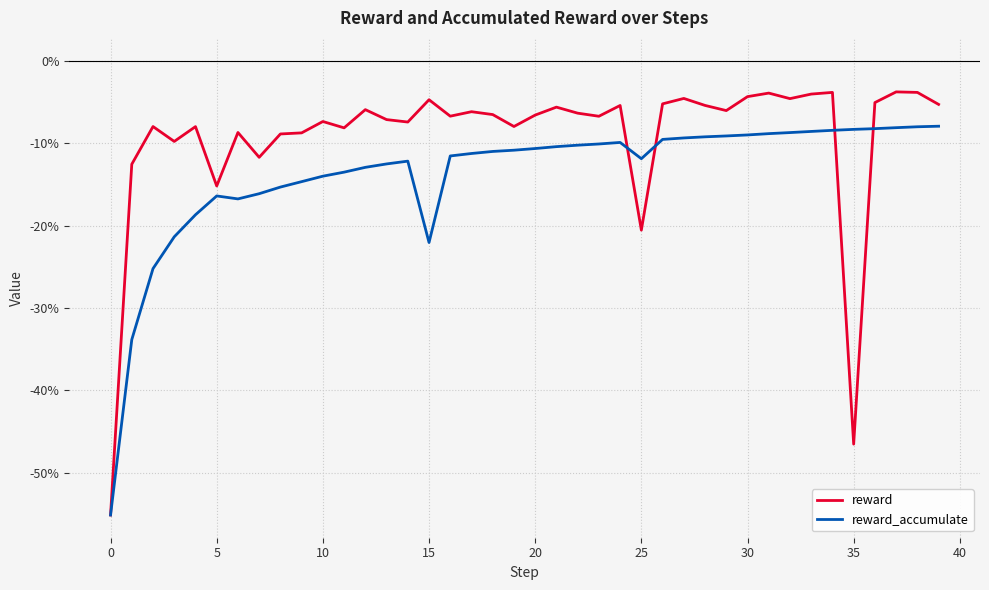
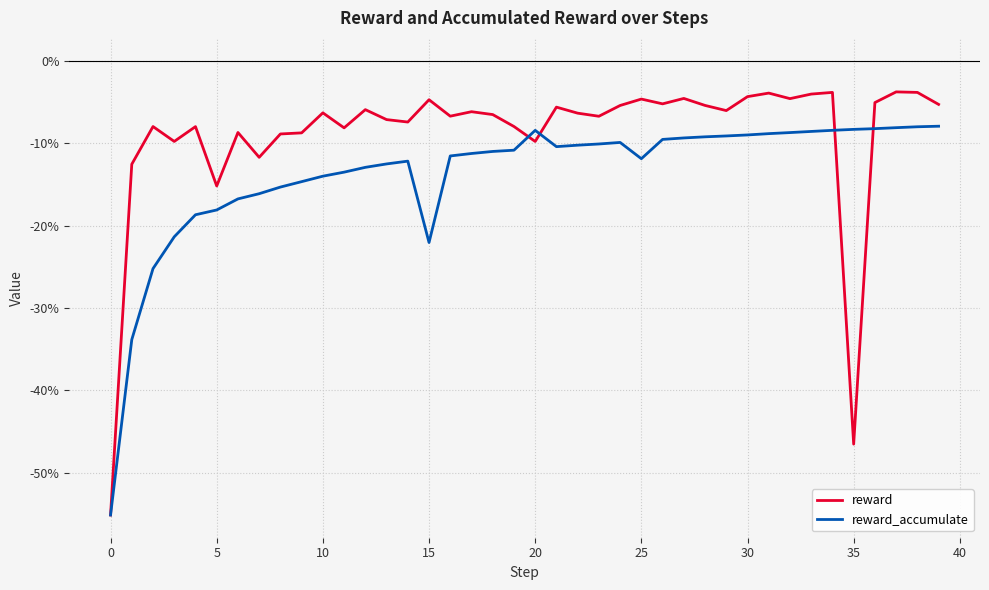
  {
    "reward": {
      "5": "-15%",
-     "10": "-7%",
+     "10": "-6%",
      "15": "-5%",
-     "20": "-7%",
-     "25": "-21%",
+     "20": "-10%",
+     "25": "-5%",
      "30": "-4%",
      "35": "-47%"
    },
    "reward_accumulate": {
-     "5": "-16%",
+     "5": "-18%",
      "10": "-14%",
      "15": "-22%",
-     "20": "-11%",
+     "20": "-8%",
      "25": "-12%",
      "30": "-9%",
      "35": "-8%"
    }
  }
